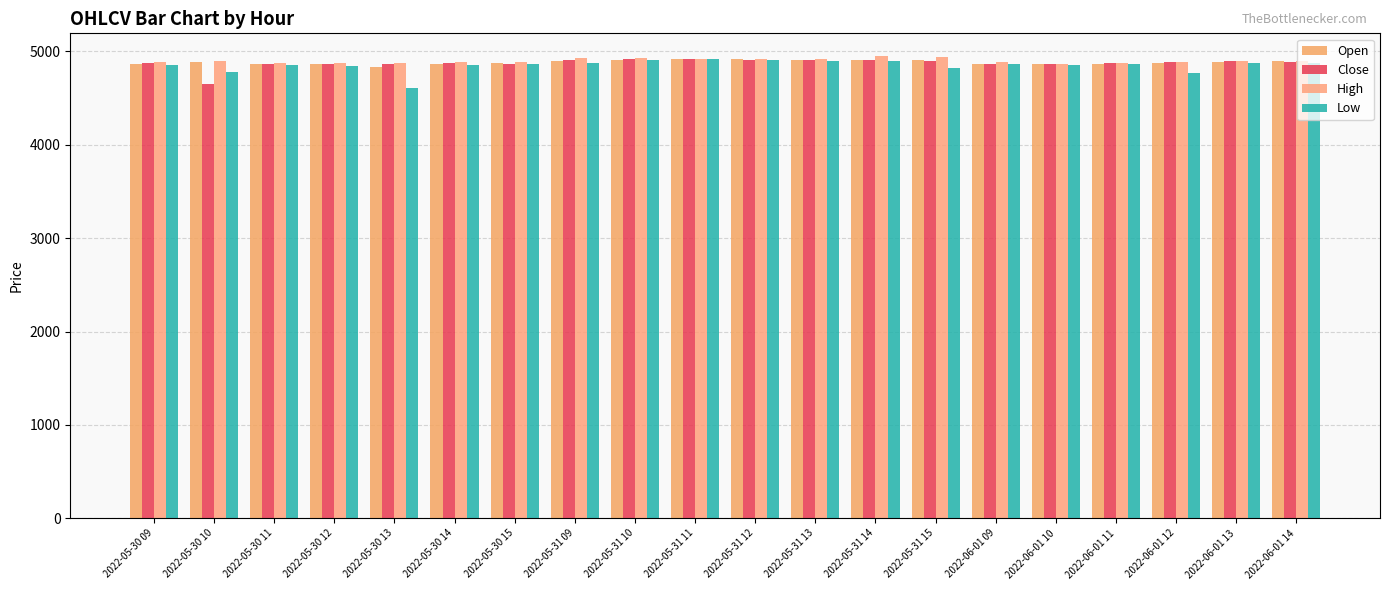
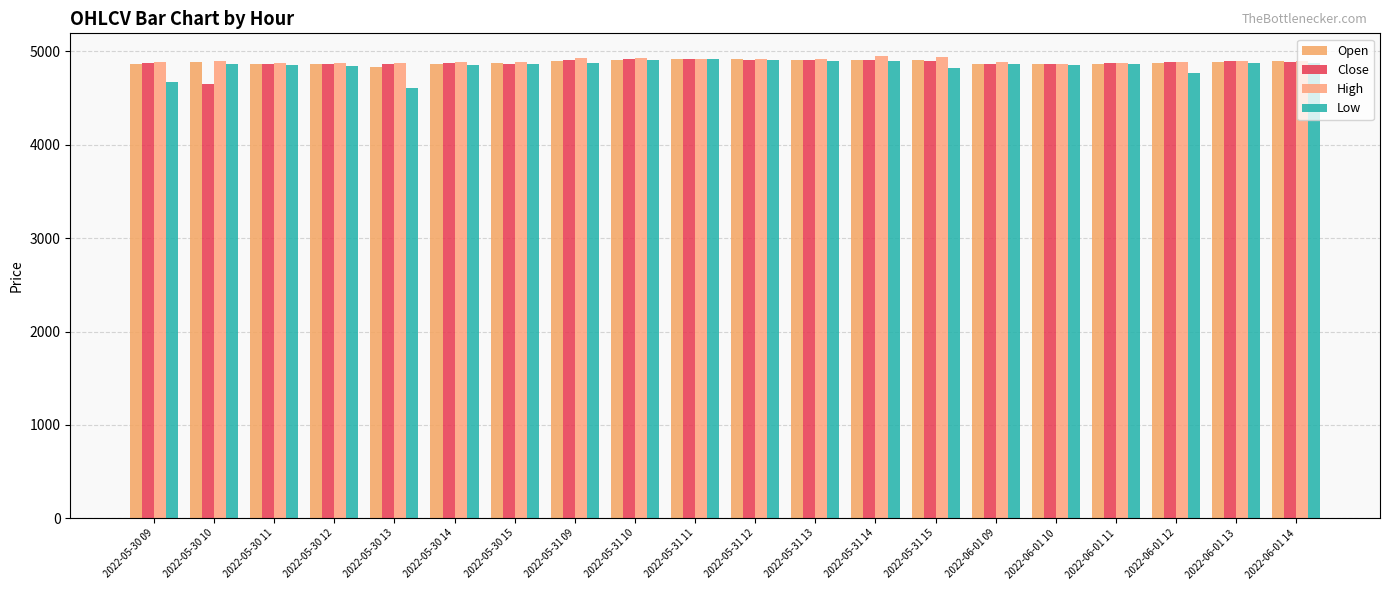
  {
    "Close": {
      "2022-05-30 09": 4900,
      "2022-05-30 10": 4600,
      "2022-05-30 11": 4900,
      "2022-05-30 12": 4900,
      "2022-05-30 13": 4900,
      "2022-05-30 14": 4900,
      "2022-05-30 15": 4900,
      "2022-05-31 09": 4900,
      "2022-05-31 10": 4900,
      "2022-05-31 11": 4900,
      "2022-05-31 12": 4900,
      "2022-05-31 13": 4900,
      "2022-05-31 14": 4900,
      "2022-05-31 15": 4900,
      "2022-06-01 09": 4900,
      "2022-06-01 10": 4900,
      "2022-06-01 11": 4900,
      "2022-06-01 12": 4900,
      "2022-06-01 13": 4900,
      "2022-06-01 14": 4900
    },
    "Low": {
-     "2022-05-30 09": 4900,
-     "2022-05-30 10": 4800,
+     "2022-05-30 09": 4700,
+     "2022-05-30 10": 4900,
      "2022-05-30 11": 4900,
      "2022-05-30 12": 4800,
      "2022-05-30 13": 4600,
      "2022-05-30 14": 4900,
      "2022-05-30 15": 4900,
      "2022-05-31 09": 4900,
      "2022-05-31 10": 4900,
      "2022-05-31 11": 4900,
      "2022-05-31 12": 4900,
      "2022-05-31 13": 4900,
      "2022-05-31 14": 4900,
      "2022-05-31 15": 4800,
      "2022-06-01 09": 4900,
      "2022-06-01 10": 4900,
      "2022-06-01 11": 4900,
      "2022-06-01 12": 4800,
      "2022-06-01 13": 4900
    }
  }
